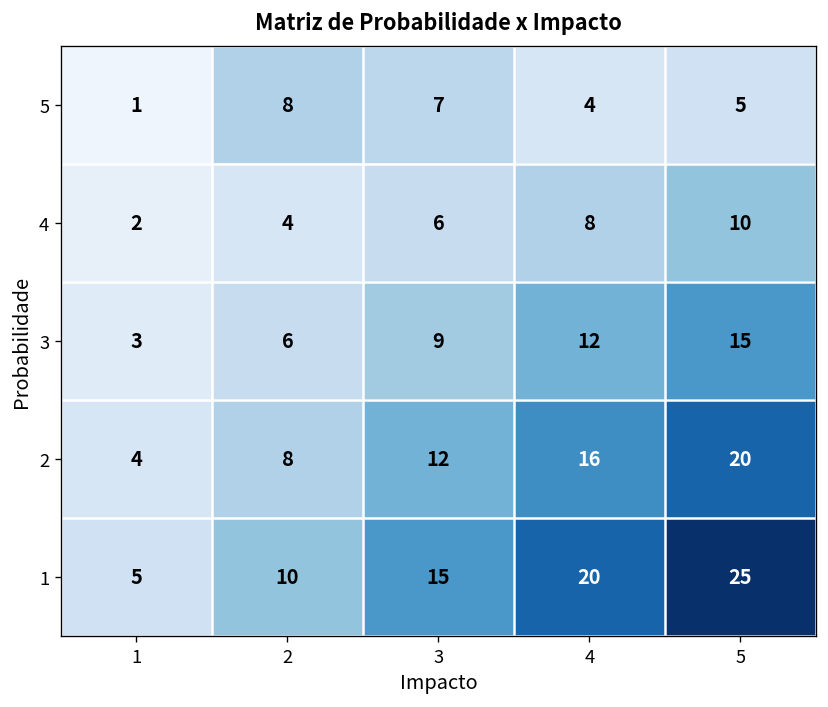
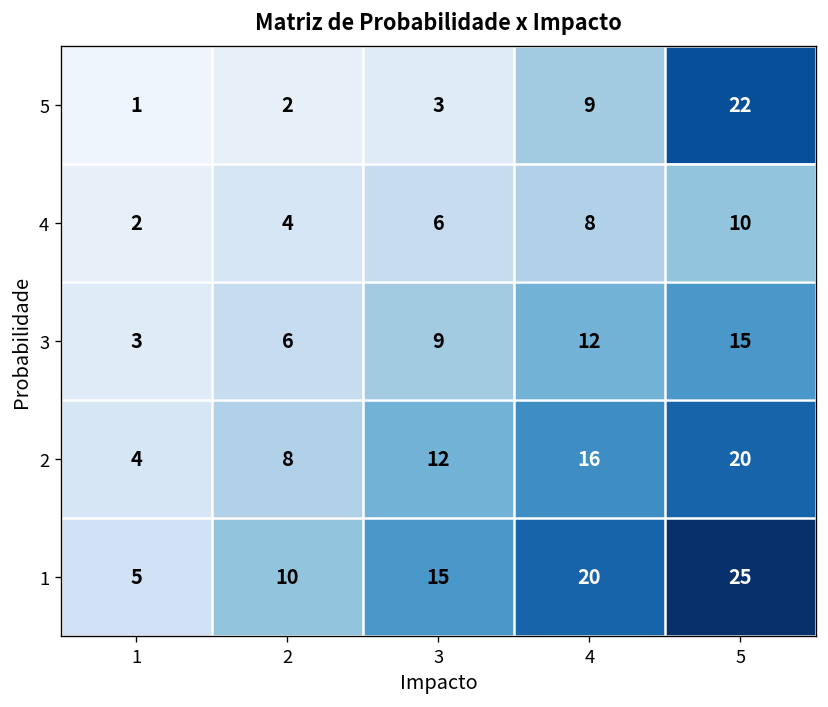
  {
    "5": {
      "1": 1,
-     "2": 8,
-     "3": 7,
-     "4": 4,
-     "5": 5
+     "2": 2,
+     "3": 3,
+     "4": 9,
+     "5": 22
    },
    "4": {
      "1": 2,
      "2": 4,
      "3": 6,
      "4": 8,
      "5": 10
    },
    "3": {
      "1": 3,
      "2": 6,
      "3": 9,
      "4": 12,
      "5": 15
    },
    "2": {
      "1": 4,
      "2": 8,
      "3": 12,
      "4": 16,
      "5": 20
    },
    "1": {
      "1": 5,
      "2": 10,
      "3": 15,
      "4": 20,
      "5": 25
    }
  }
